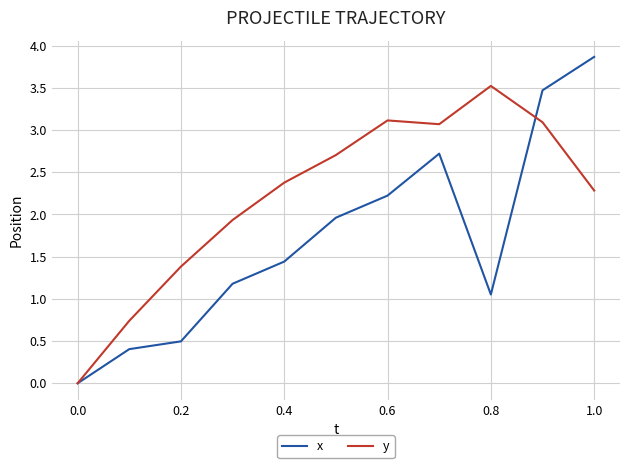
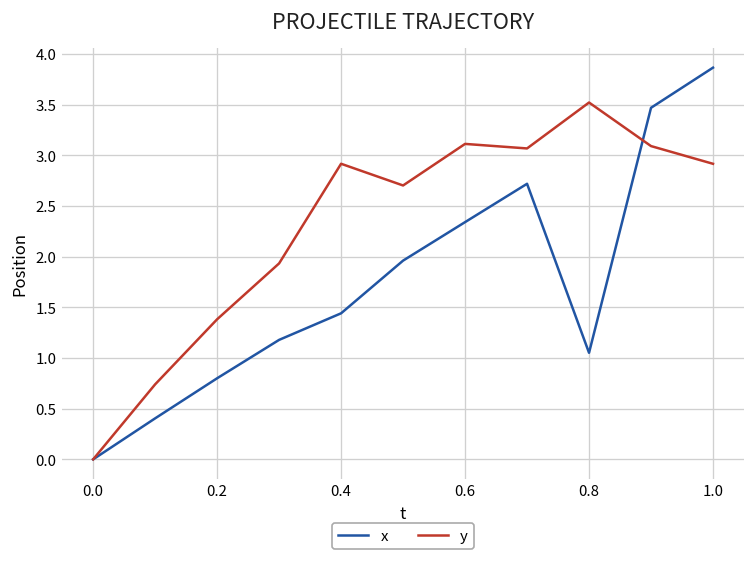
  {
    "x": {
-     "0.2": 0.5,
+     "0.2": 0.8,
      "0.4": 1.4,
-     "0.6": 2.2,
+     "0.6": 2.3,
      "0.8": 1.1,
      "1.0": 3.9
    },
    "y": {
      "0.2": 1.4,
-     "0.4": 2.4,
+     "0.4": 2.9,
      "0.6": 3.1,
      "0.8": 3.5,
-     "1.0": 2.3
+     "1.0": 2.9
    }
  }
